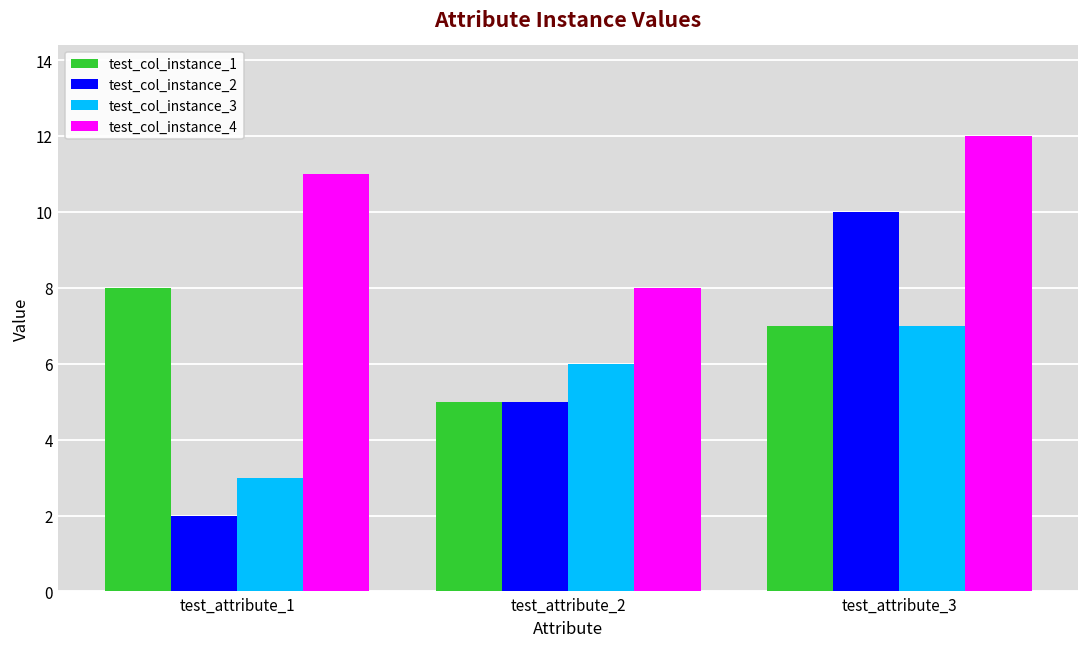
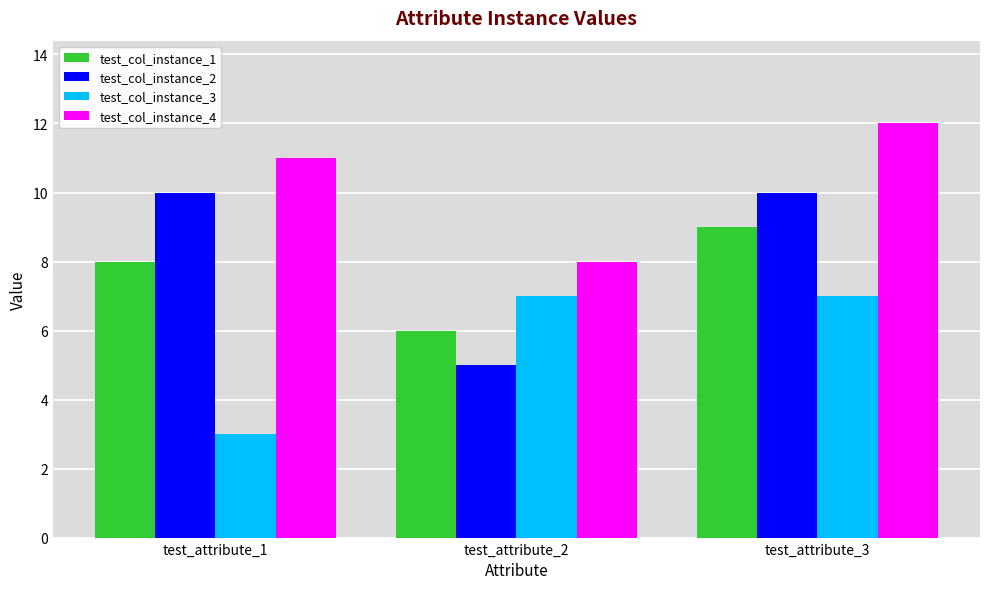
  {
    "test_col_instance_1": {
      "test_attribute_1": 8,
-     "test_attribute_2": 5,
-     "test_attribute_3": 7
+     "test_attribute_2": 6,
+     "test_attribute_3": 9
    },
    "test_col_instance_2": {
-     "test_attribute_1": 2,
+     "test_attribute_1": 10,
      "test_attribute_2": 5,
      "test_attribute_3": 10
    },
    "test_col_instance_3": {
      "test_attribute_1": 3,
-     "test_attribute_2": 6,
+     "test_attribute_2": 7,
      "test_attribute_3": 7
    },
    "test_col_instance_4": {
      "test_attribute_1": 11,
      "test_attribute_2": 8,
      "test_attribute_3": 12
    }
  }
